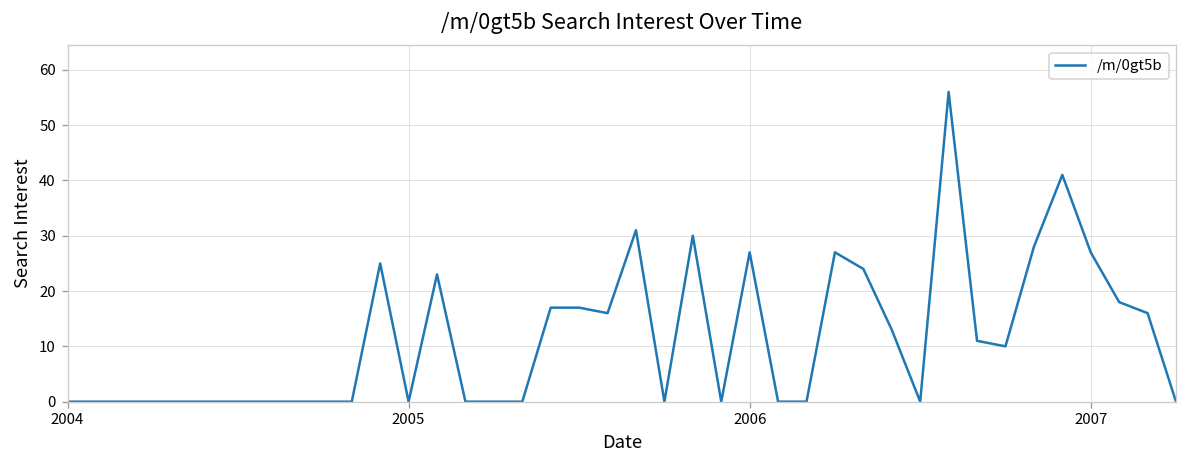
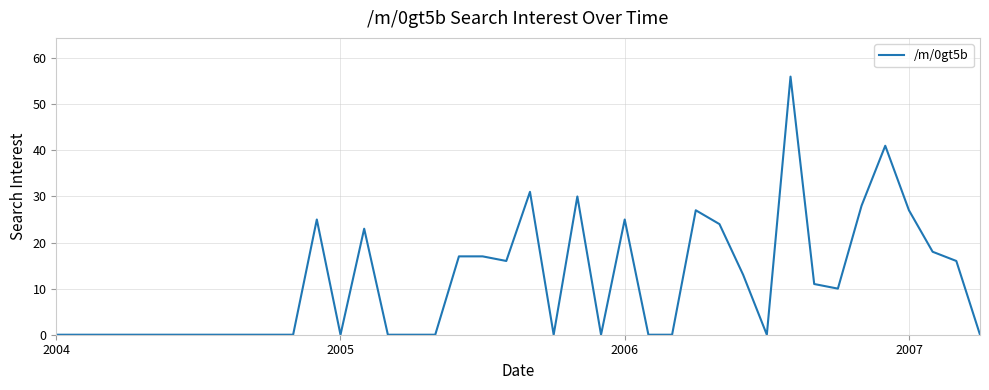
  {
    "2004": 0,
    "2005": 0,
-   "2006": 27,
+   "2006": 25,
    "2007": 27
  }
